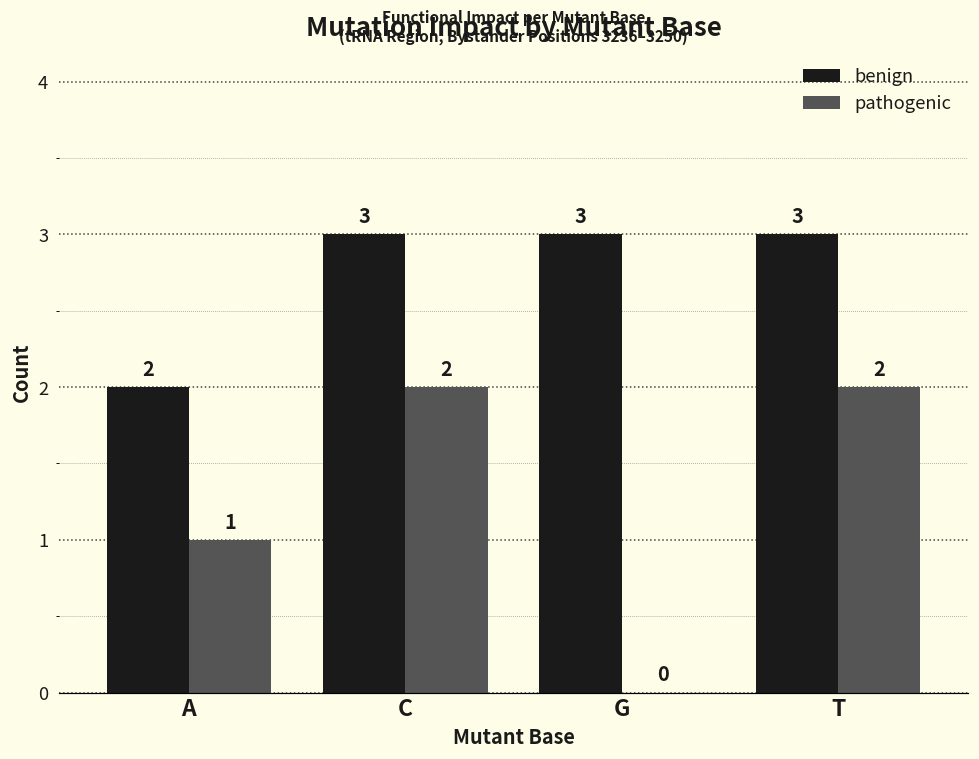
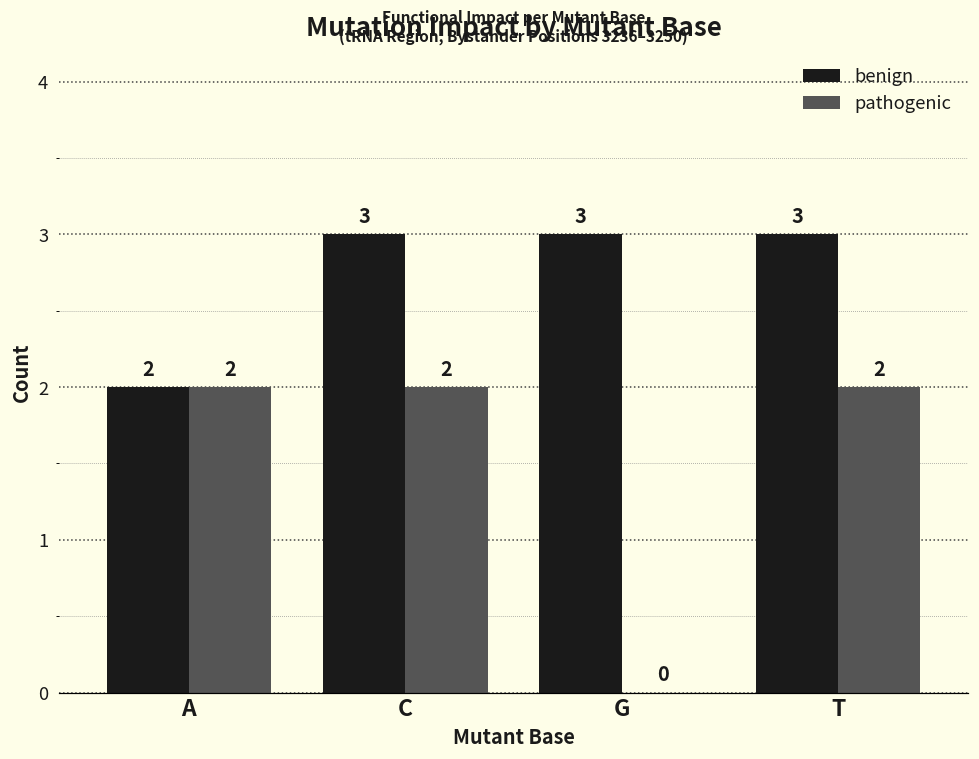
  {
    "benign": {
      "A": 2,
      "C": 3,
      "G": 3,
      "T": 3
    },
    "pathogenic": {
-     "A": 1,
+     "A": 2,
      "C": 2,
      "G": 0,
      "T": 2
    }
  }
